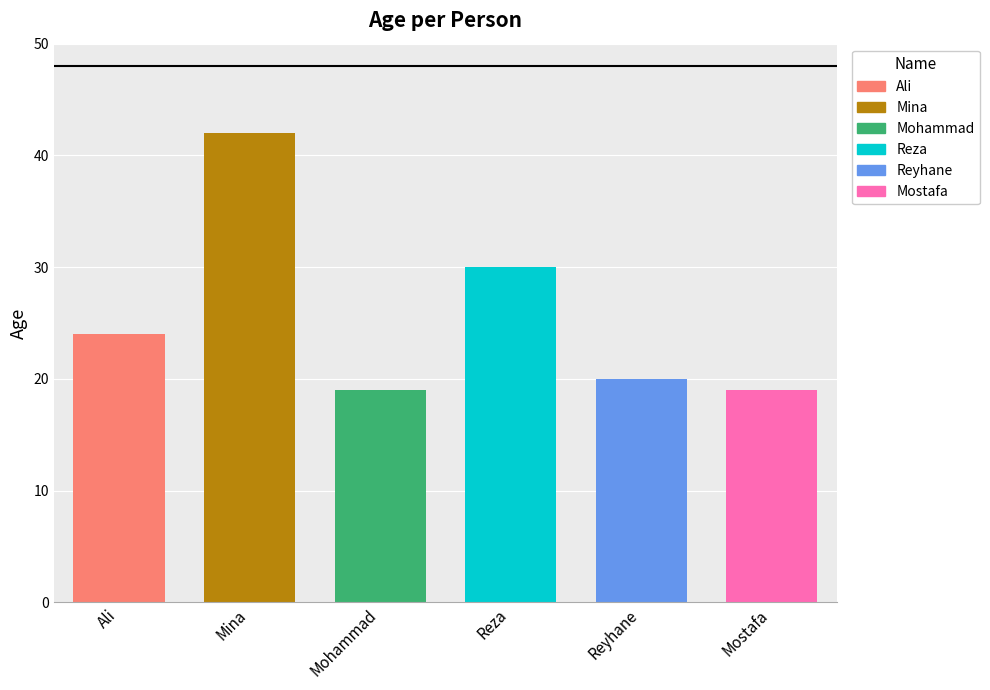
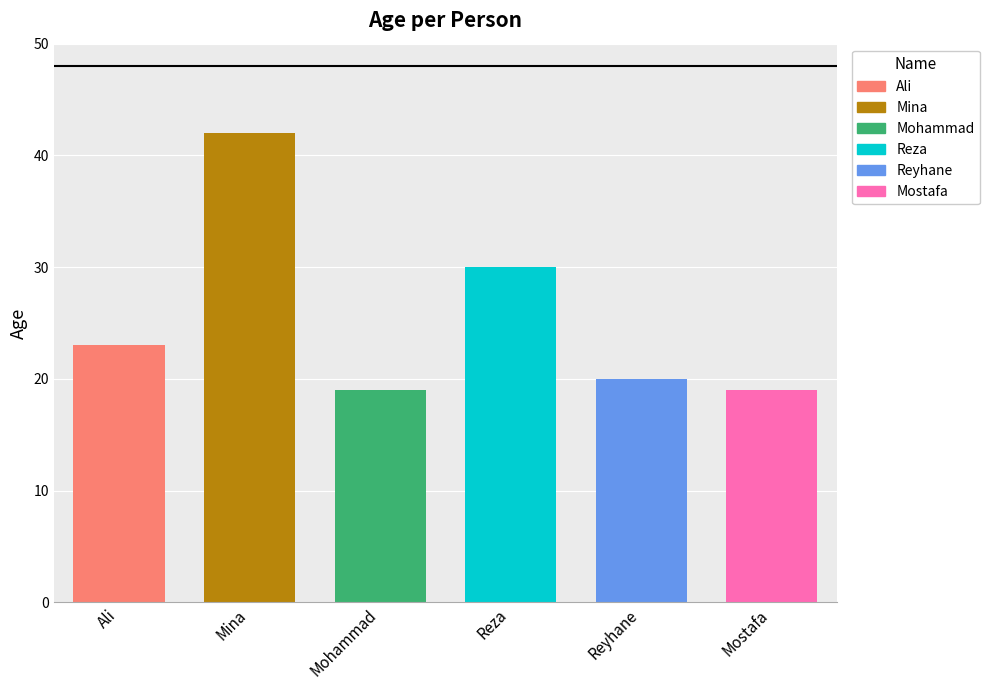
  {
-   "Ali": 24,
+   "Ali": 23,
    "Mina": 42,
    "Mohammad": 19,
    "Reza": 30,
    "Reyhane": 20,
    "Mostafa": 19
  }
